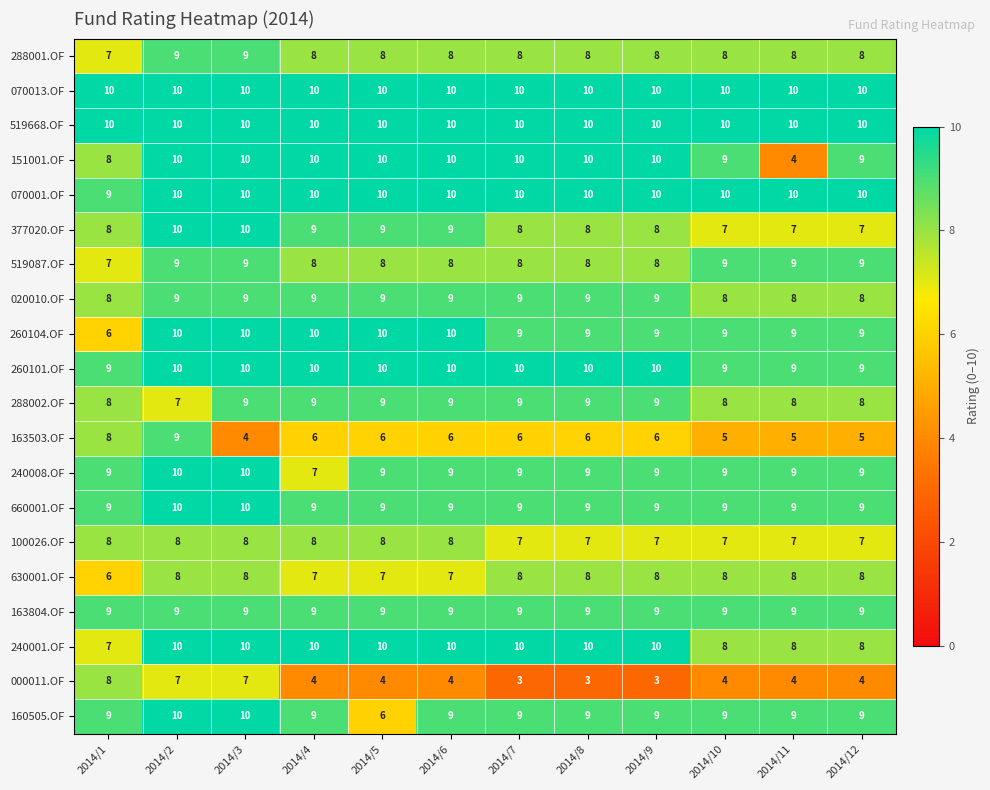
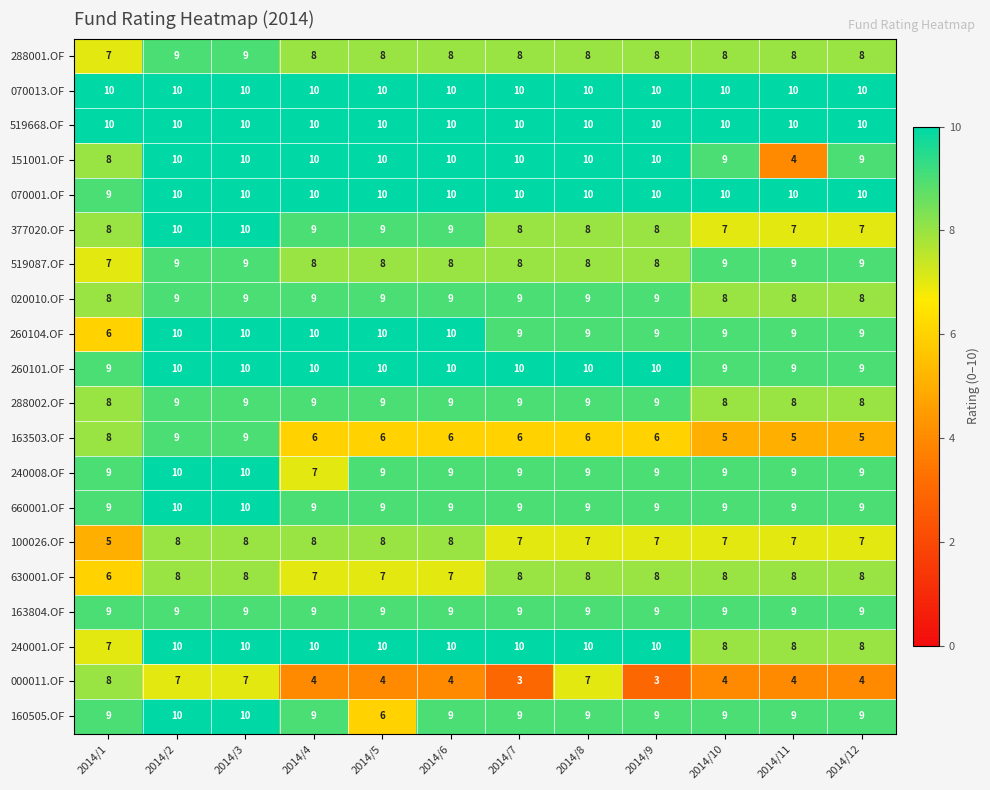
  {
    "288002.OF": {
      "2014/1": 8,
-     "2014/2": 7,
+     "2014/2": 9,
      "2014/3": 9,
      "2014/4": 9,
      "2014/5": 9,
      "2014/6": 9,
      "2014/7": 9,
      "2014/8": 9,
      "2014/9": 9,
      "2014/10": 8,
      "2014/11": 8,
      "2014/12": 8
    },
    "163503.OF": {
      "2014/1": 8,
      "2014/2": 9,
-     "2014/3": 4,
+     "2014/3": 9,
      "2014/4": 6,
      "2014/5": 6,
      "2014/6": 6,
      "2014/7": 6,
      "2014/8": 6,
      "2014/9": 6,
      "2014/10": 5,
      "2014/11": 5,
      "2014/12": 5
    },
    "100026.OF": {
-     "2014/1": 8,
+     "2014/1": 5,
      "2014/2": 8,
      "2014/3": 8,
      "2014/4": 8,
      "2014/5": 8,
      "2014/6": 8,
      "2014/7": 7,
      "2014/8": 7,
      "2014/9": 7,
      "2014/10": 7,
      "2014/11": 7,
      "2014/12": 7
    },
    "000011.OF": {
      "2014/1": 8,
      "2014/2": 7,
      "2014/3": 7,
      "2014/4": 4,
      "2014/5": 4,
      "2014/6": 4,
      "2014/7": 3,
-     "2014/8": 3,
+     "2014/8": 7,
      "2014/9": 3,
      "2014/10": 4,
      "2014/11": 4,
      "2014/12": 4
    }
  }
